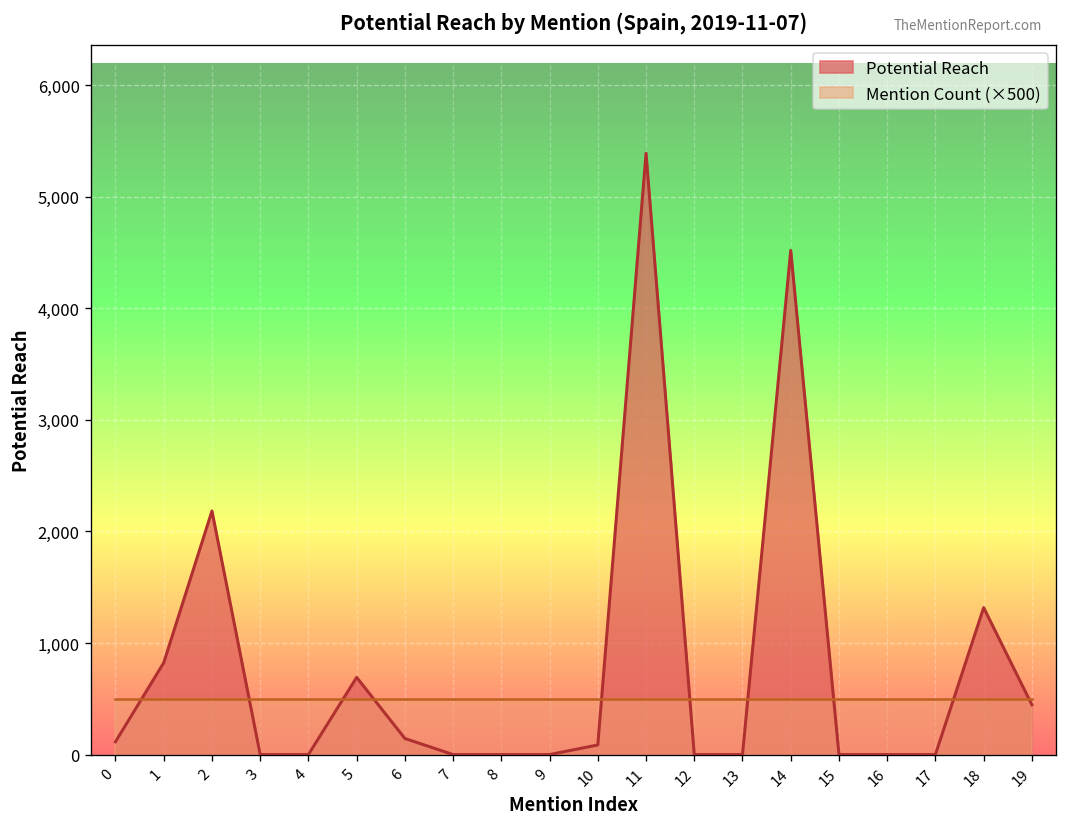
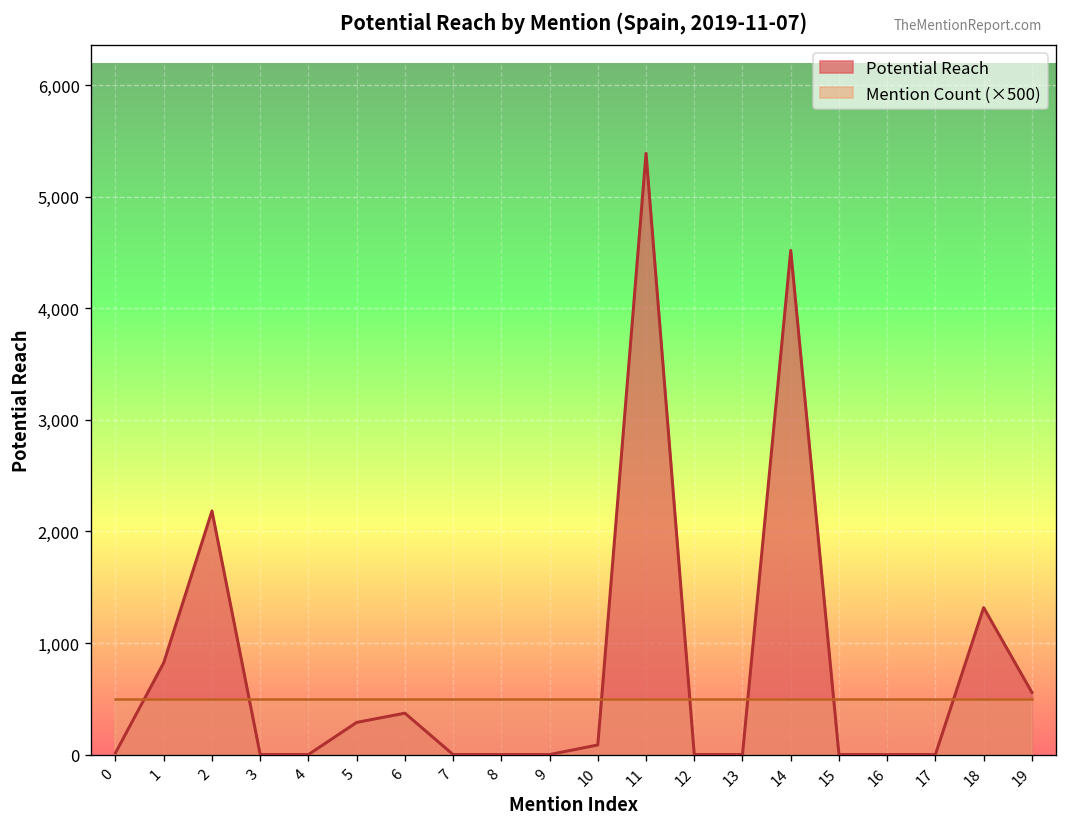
  {
    "Potential Reach": {
-     "0": "100",
+     "0": "0",
      "1": "800",
      "2": "2,200",
      "3": "0",
      "4": "0",
-     "5": "700",
-     "6": "100",
+     "5": "300",
+     "6": "400",
      "7": "0",
      "8": "0",
      "9": "0",
      "10": "100",
      "11": "5,400",
      "12": "0",
      "13": "0",
      "14": "4,500",
      "15": "0",
      "16": "0",
      "17": "0",
      "18": "1,300",
-     "19": "400"
+     "19": "600"
    },
    "Mention Count (×500)": {
      "0": "500",
      "1": "500",
      "2": "500",
      "3": "500",
      "4": "500",
      "5": "500",
      "6": "500",
      "7": "500",
      "8": "500",
      "9": "500",
      "10": "500",
      "11": "500",
      "12": "500",
      "13": "500",
      "14": "500",
      "15": "500",
      "16": "500",
      "17": "500",
      "18": "500",
      "19": "500"
    }
  }
